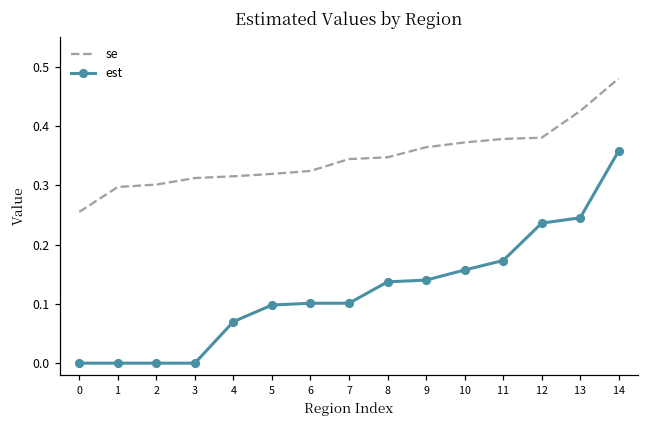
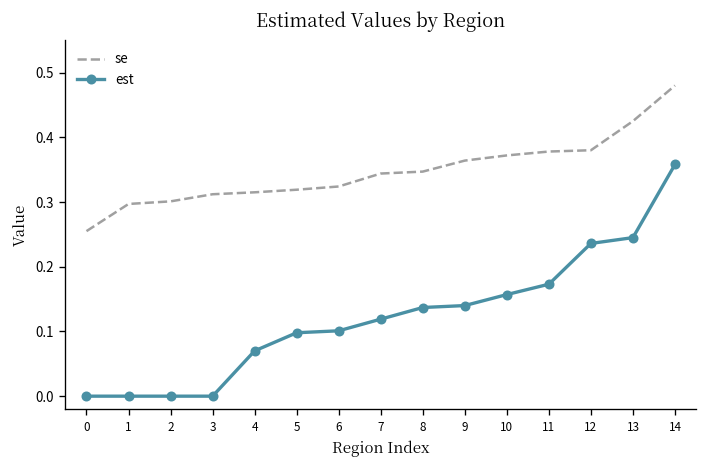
  {
    "se": {
      "0": 0.26,
      "1": 0.30,
      "2": 0.30,
      "3": 0.31,
      "4": 0.32,
      "5": 0.32,
      "6": 0.32,
      "7": 0.34,
      "8": 0.35,
      "9": 0.36,
      "10": 0.37,
      "11": 0.38,
      "12": 0.38,
      "13": 0.43,
      "14": 0.48
    },
    "est": {
      "0": 0.00,
      "1": 0.00,
      "2": 0.00,
      "3": 0.00,
      "4": 0.07,
      "5": 0.10,
      "6": 0.10,
-     "7": 0.10,
+     "7": 0.12,
      "8": 0.14,
      "9": 0.14,
      "10": 0.16,
      "11": 0.17,
      "12": 0.24,
      "13": 0.25,
      "14": 0.36
    }
  }
